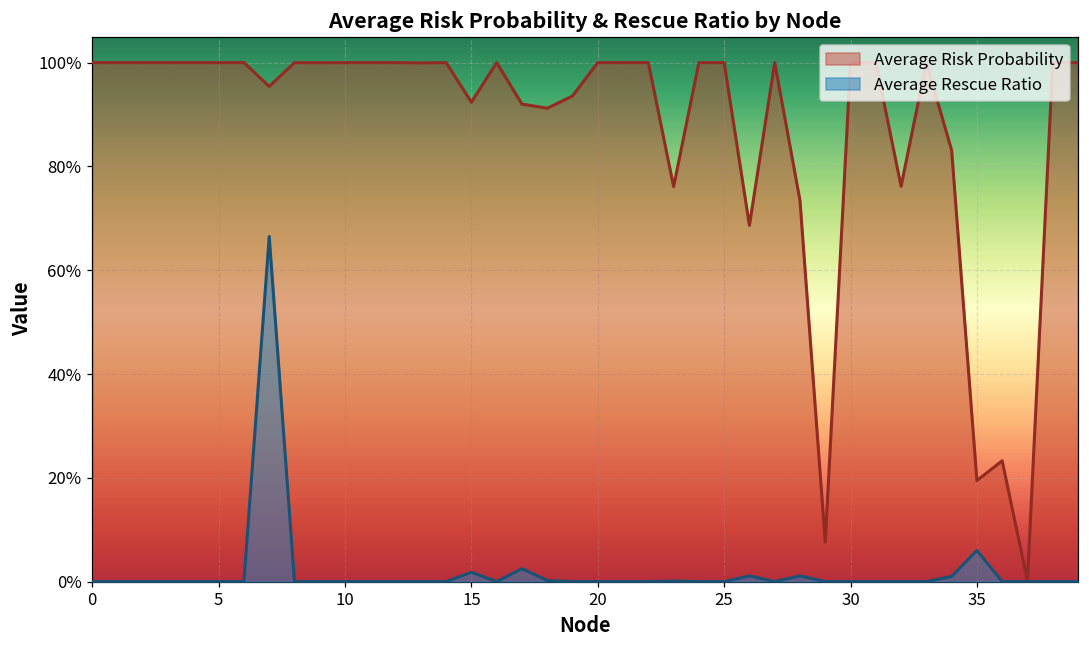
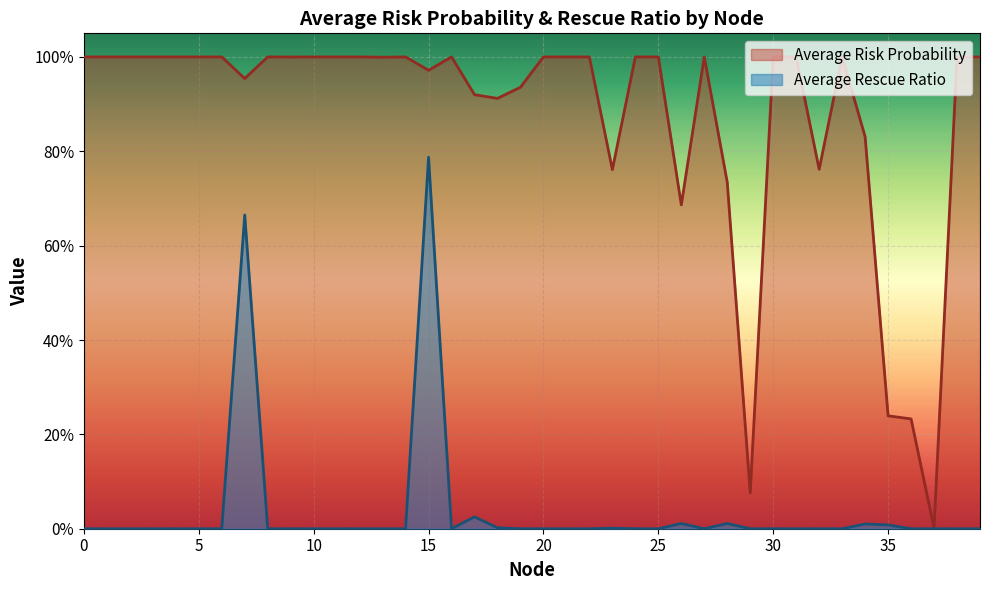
  {
    "Average Risk Probability": {
      "0": "100%",
      "5": "100%",
      "10": "100%",
-     "15": "92%",
+     "15": "97%",
      "20": "100%",
      "25": "100%",
-     "35": "19%"
+     "35": "24%"
    },
    "Average Rescue Ratio": {
      "0": "0%",
      "5": "0%",
      "10": "0%",
-     "15": "2%",
+     "15": "79%",
      "20": "0%",
      "25": "0%",
      "30": "0%",
-     "35": "6%"
+     "35": "1%"
    }
  }
